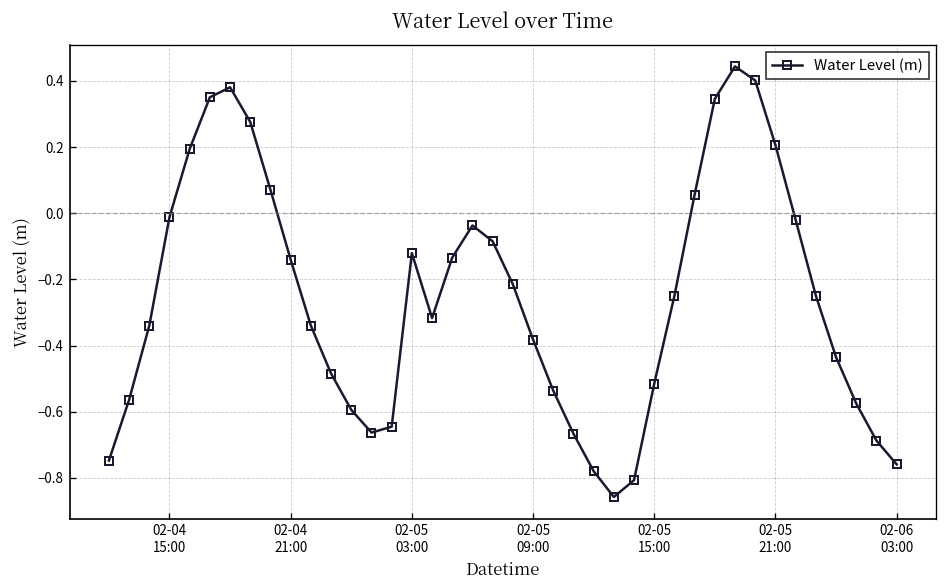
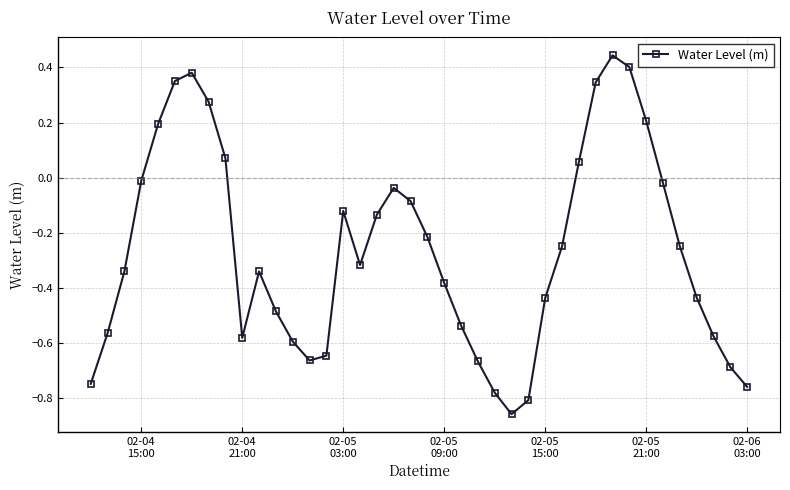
  {
    "02-04 15:00": -0.01,
-   "02-04 21:00": -0.14,
+   "02-04 21:00": -0.58,
    "02-05 03:00": -0.12,
    "02-05 09:00": -0.38,
-   "02-05 15:00": -0.52,
+   "02-05 15:00": -0.44,
    "02-05 21:00": 0.21,
    "02-06 03:00": -0.76
  }
